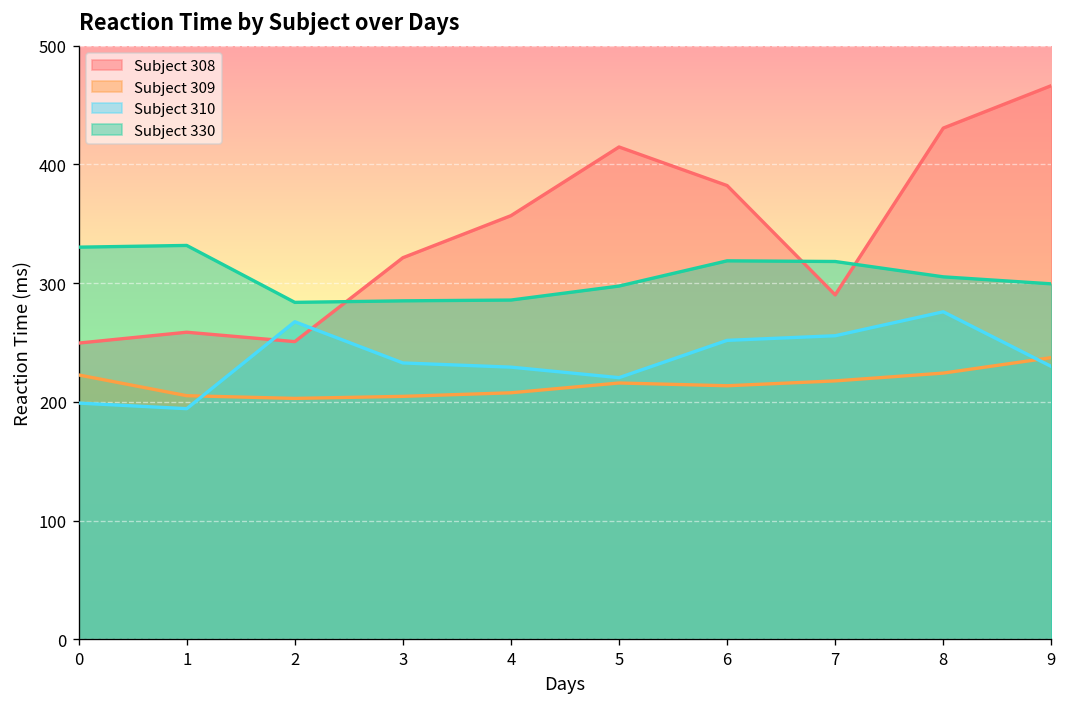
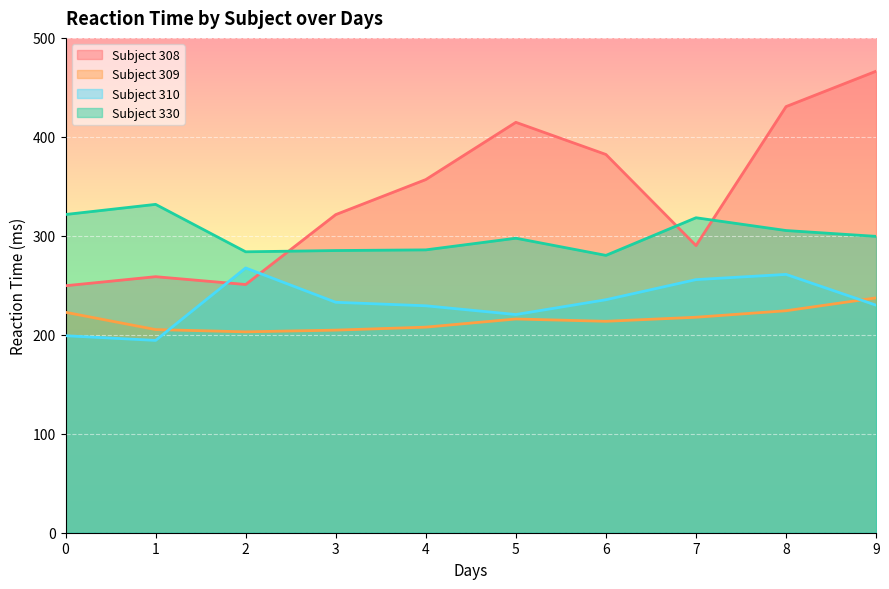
  {
    "Subject 310": {
      "0": 200,
      "1": 190,
      "2": 270,
      "3": 230,
      "4": 230,
      "5": 220,
-     "6": 250,
+     "6": 240,
      "7": 260,
-     "8": 280,
+     "8": 260,
      "9": 230
    },
    "Subject 330": {
-     "0": 330,
+     "0": 320,
      "1": 330,
      "2": 280,
      "3": 290,
      "4": 290,
      "5": 300,
-     "6": 320,
+     "6": 280,
      "7": 320,
      "8": 310,
      "9": 300
    }
  }
